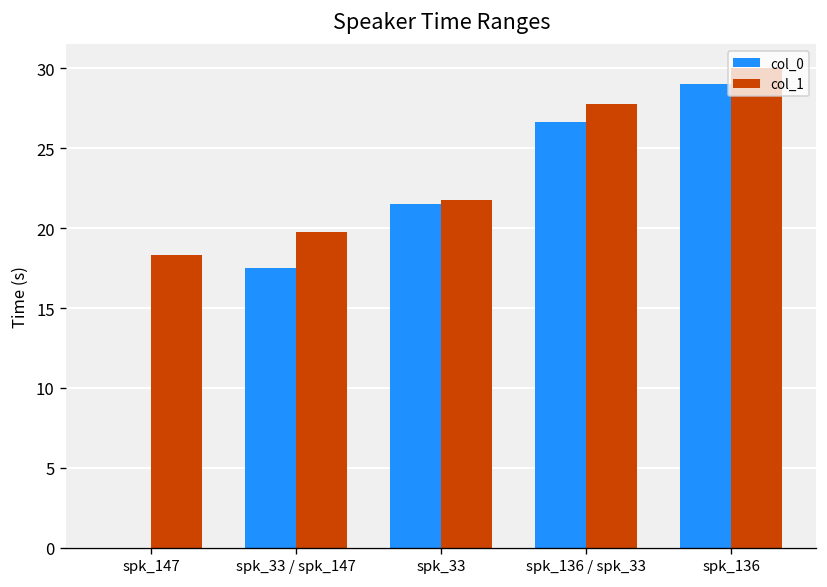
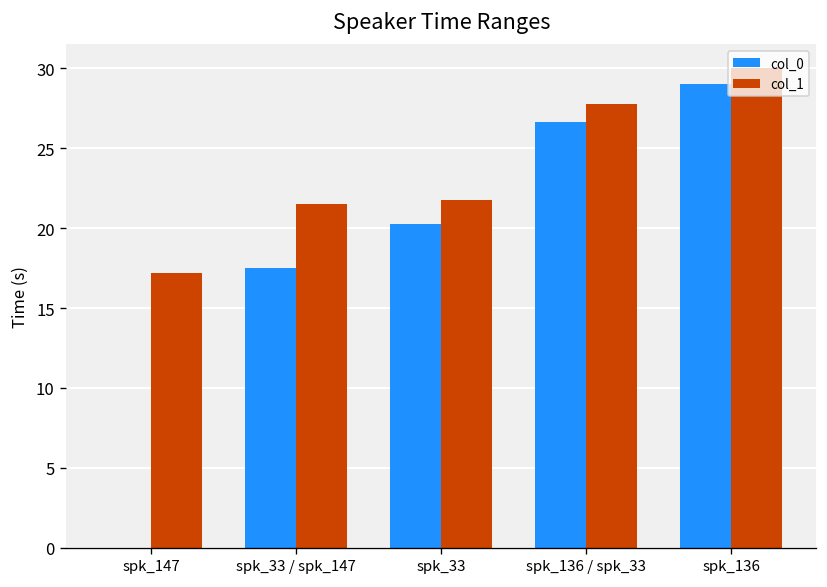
  {
    "col_0": {
      "spk_147": 0.0,
      "spk_33 / spk_147": 17.5,
-     "spk_33": 21.5,
+     "spk_33": 20.3,
      "spk_136 / spk_33": 26.7,
      "spk_136": 29.1
    },
    "col_1": {
-     "spk_147": 18.3,
-     "spk_33 / spk_147": 19.7,
+     "spk_147": 17.2,
+     "spk_33 / spk_147": 21.5,
      "spk_33": 21.8,
      "spk_136 / spk_33": 27.8
    }
  }
